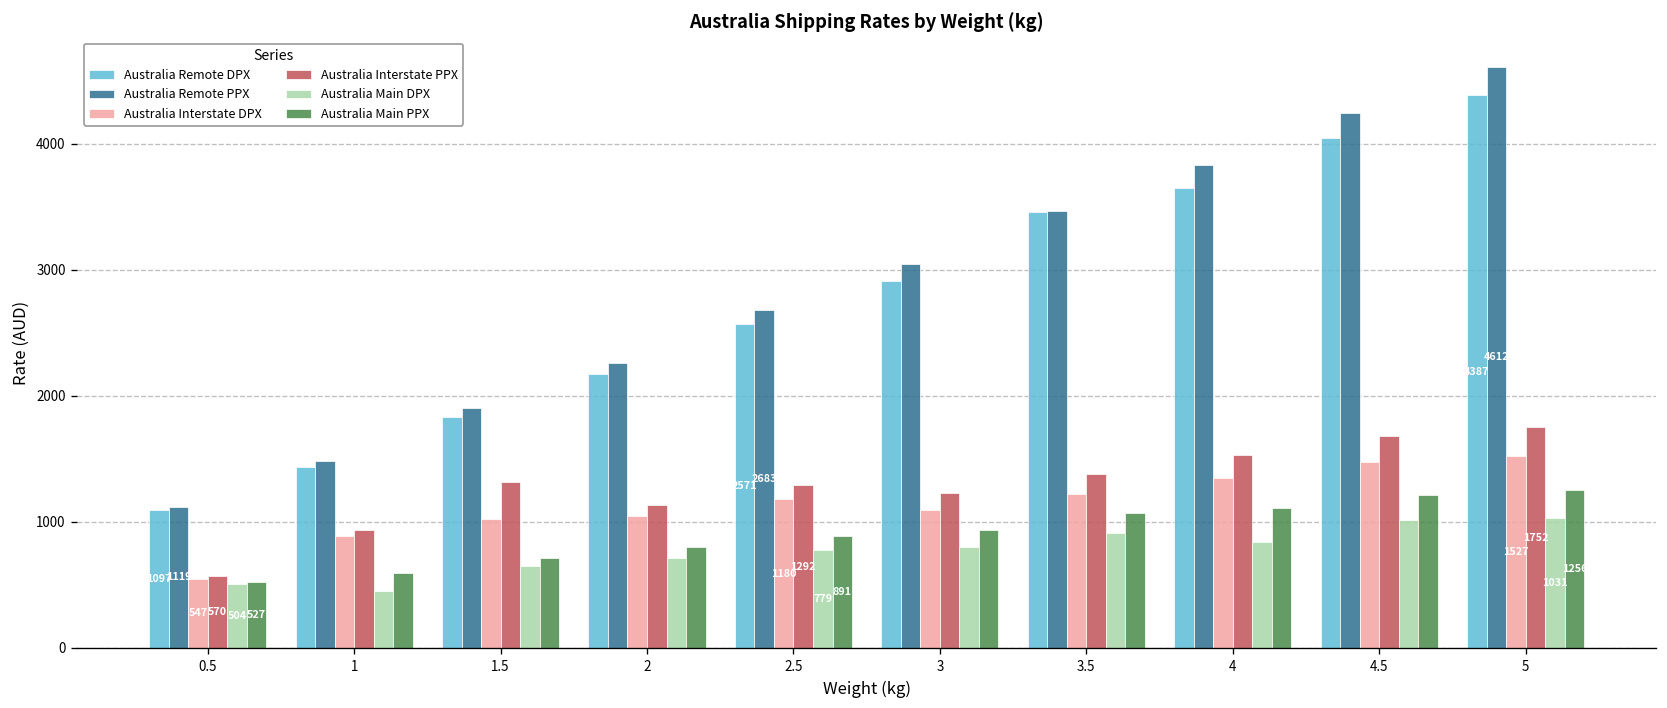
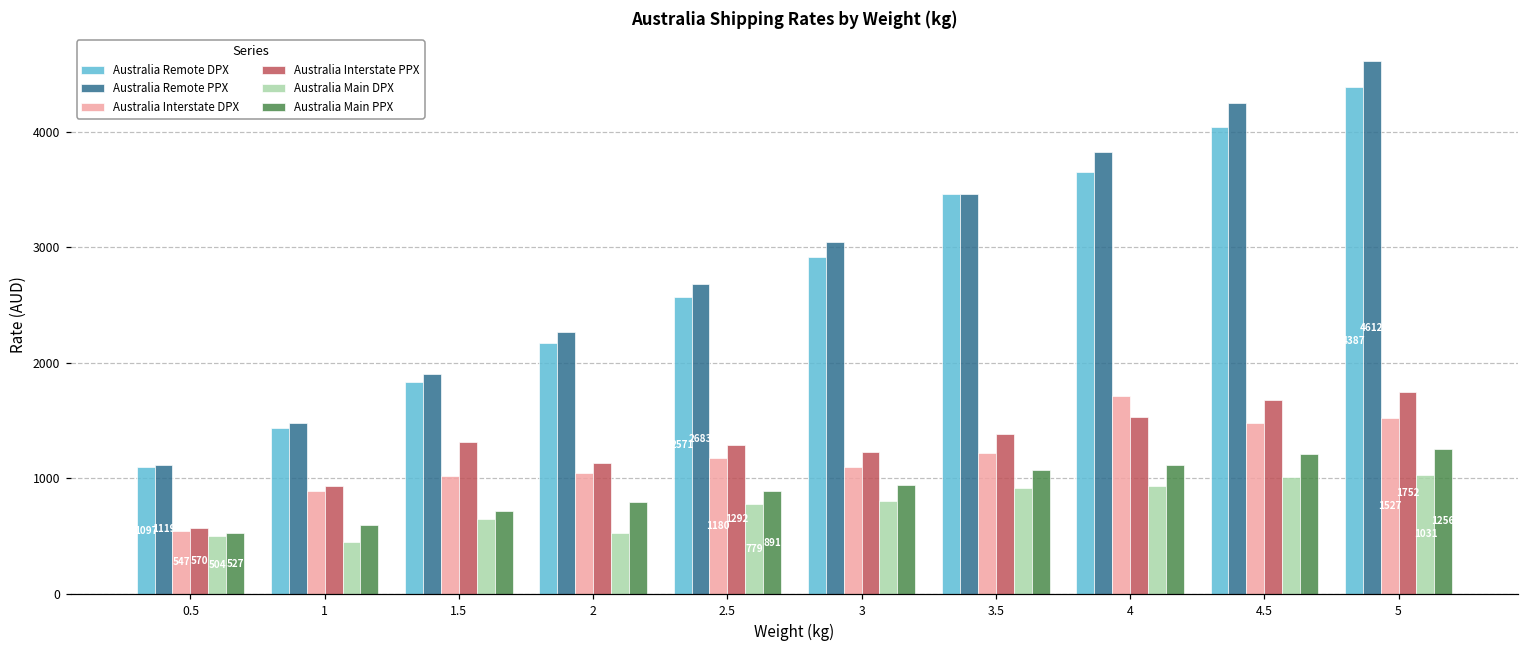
  {
    "Australia Remote DPX": {
      "2.5": 2571,
      "5": 4387
    },
    "Australia Remote PPX": {
      "2.5": 2683,
      "5": 4612
    },
    "Australia Interstate DPX": {
      "1": 890,
      "1.5": 1020,
      "2": 1050,
      "3": 1100,
      "3.5": 1220,
-     "4": 1350,
+     "4": 1710,
      "4.5": 1480
    },
    "Australia Interstate PPX": {
      "0.5": 570,
      "2.5": 1292,
      "5": 1752
    },
    "Australia Main DPX": {
      "1": 450,
      "1.5": 650,
-     "2": 710,
+     "2": 520,
      "3": 800,
      "3.5": 910,
-     "4": 840,
+     "4": 930,
      "4.5": 1010
    },
    "Australia Main PPX": {
      "0.5": 527,
      "2.5": 891,
      "5": 1256
    }
  }
